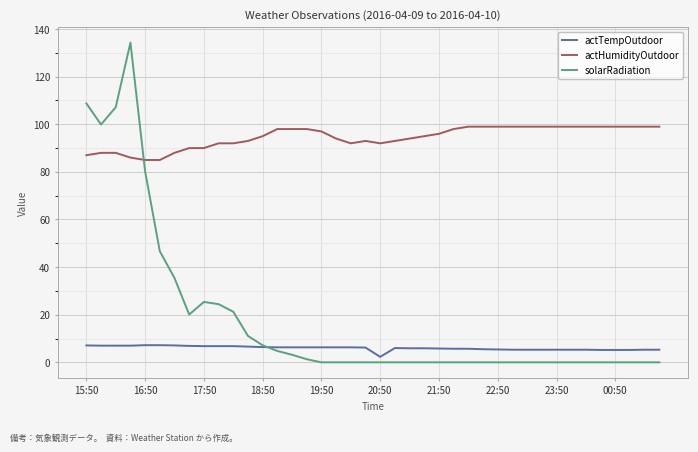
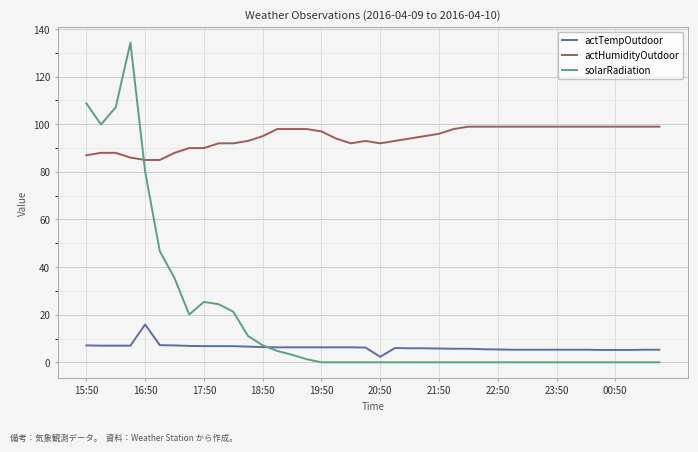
  {
    "actTempOutdoor": {
      "15:50": 7,
-     "16:50": 7,
+     "16:50": 16,
      "17:50": 7,
      "19:50": 6,
      "20:50": 2,
      "21:50": 6,
      "22:50": 5,
      "23:50": 5,
      "00:50": 5
    },
    "actHumidityOutdoor": {
      "15:50": 87,
      "16:50": 85,
      "17:50": 90,
      "18:50": 95,
      "19:50": 97,
      "20:50": 92,
      "21:50": 96,
      "22:50": 99,
      "23:50": 99,
      "00:50": 99
    },
    "solarRadiation": {
      "15:50": 109,
      "16:50": 80,
      "17:50": 25,
      "19:50": 0,
      "20:50": 0,
      "21:50": 0,
      "22:50": 0,
      "23:50": 0,
      "00:50": 0
    }
  }
